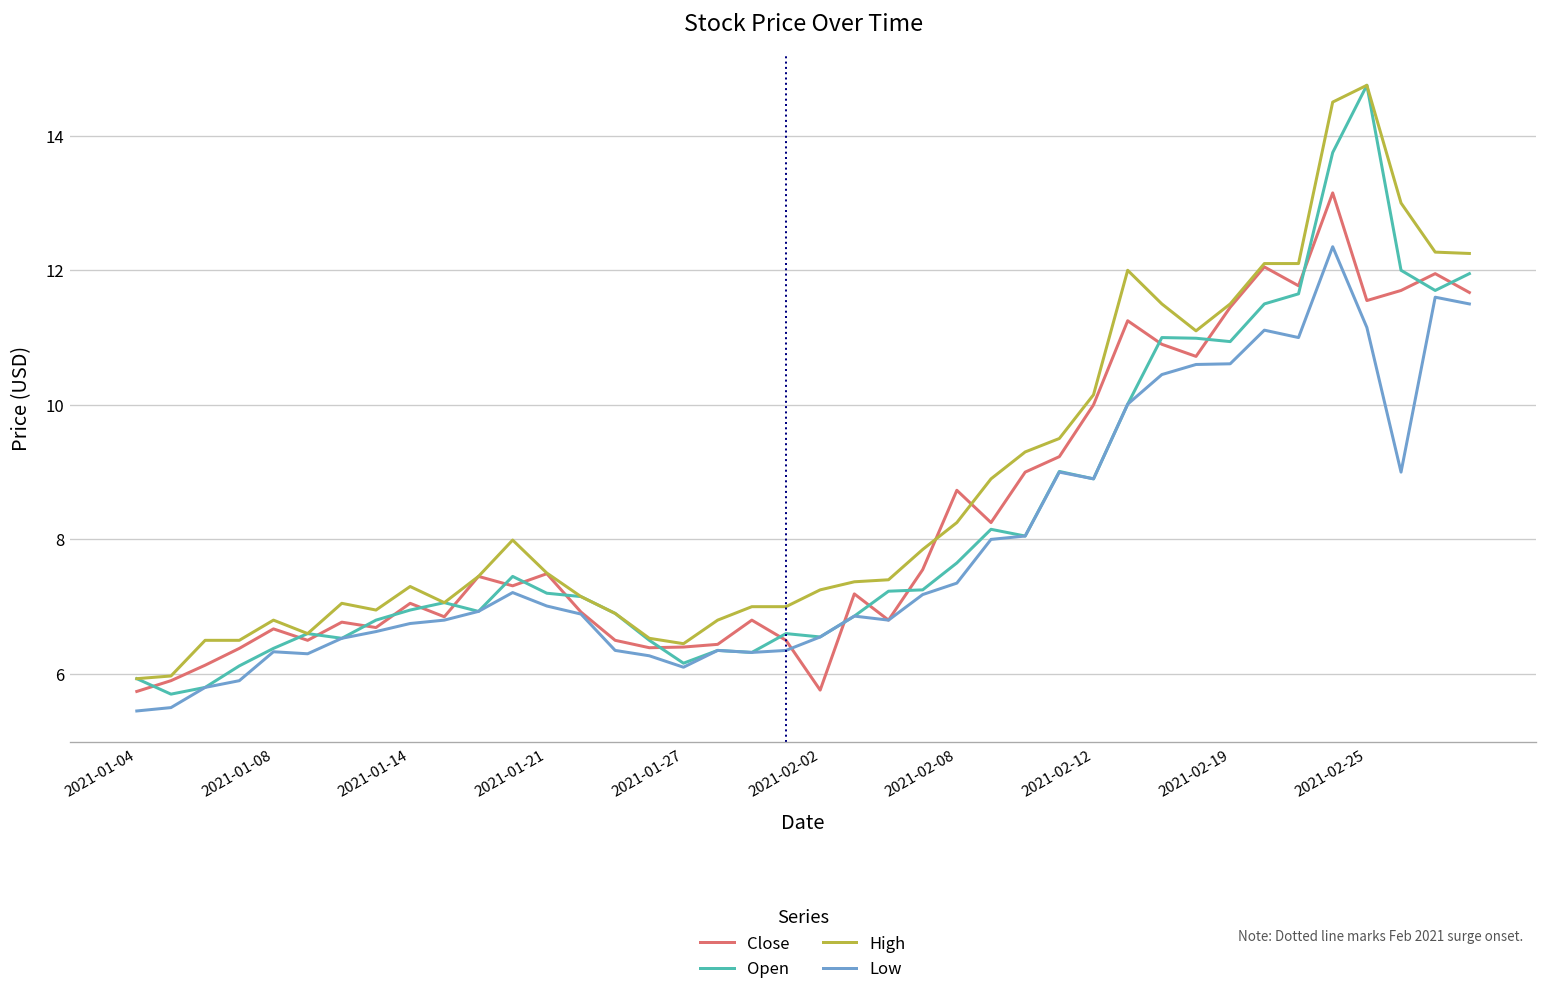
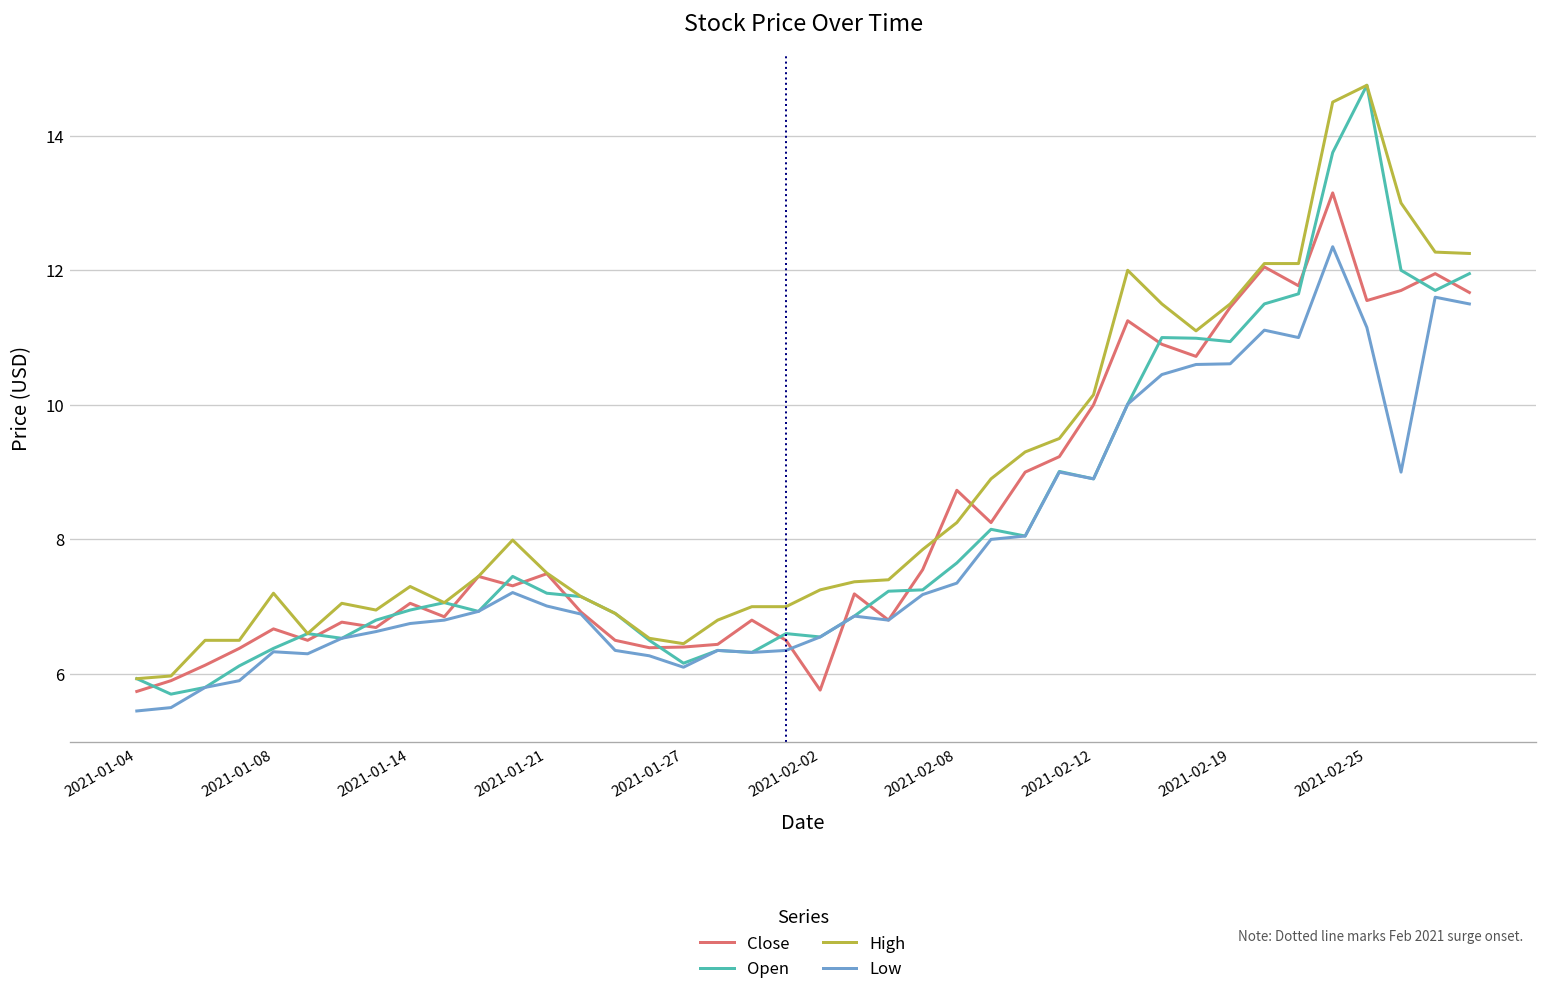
  {
    "Close": {
      "2021-01-04": 5.7,
      "2021-01-08": 6.7,
      "2021-01-14": 7.1,
      "2021-01-27": 6.4,
      "2021-02-02": 5.8,
      "2021-02-08": 8.7,
      "2021-02-12": 10.0,
      "2021-02-19": 11.5,
      "2021-02-25": 11.6
    },
    "High": {
-     "2021-01-08": 6.8,
+     "2021-01-08": 7.2,
      "2021-01-14": 7.3,
      "2021-01-27": 6.5,
      "2021-02-02": 7.3,
      "2021-02-08": 8.3,
      "2021-02-12": 10.2,
      "2021-02-19": 11.5
    }
  }
